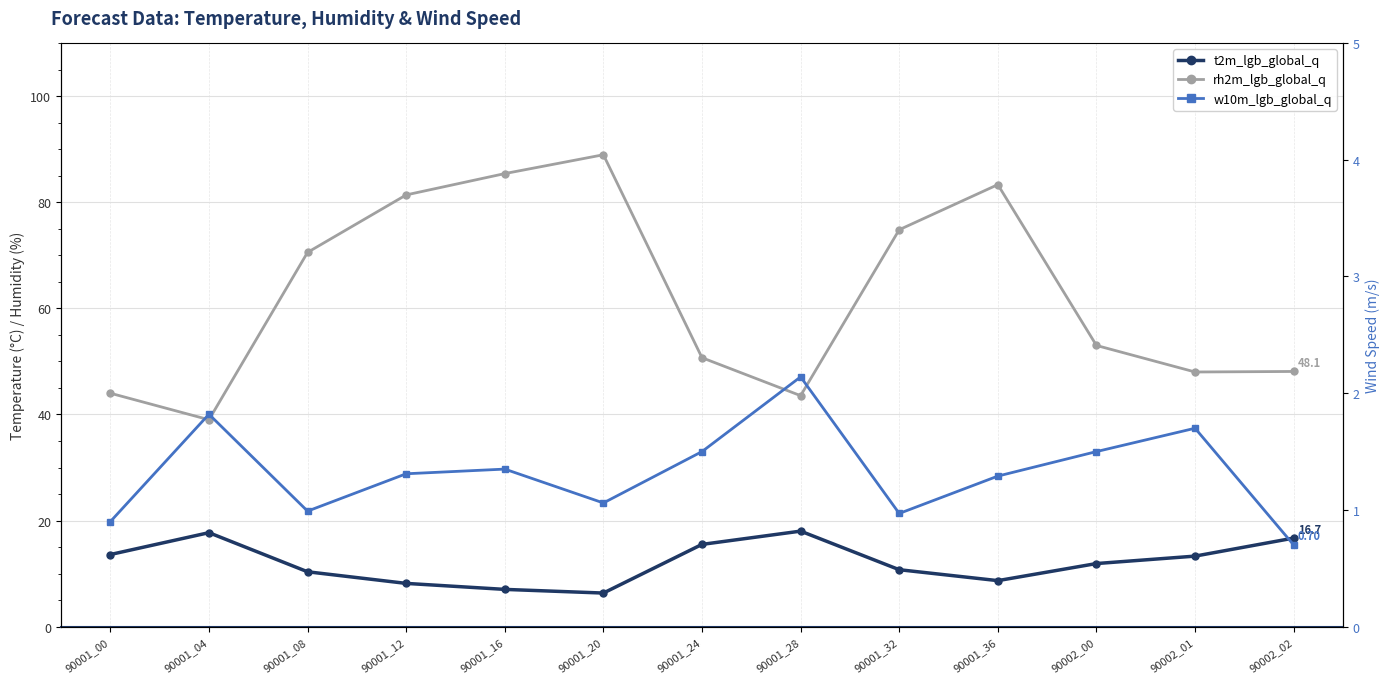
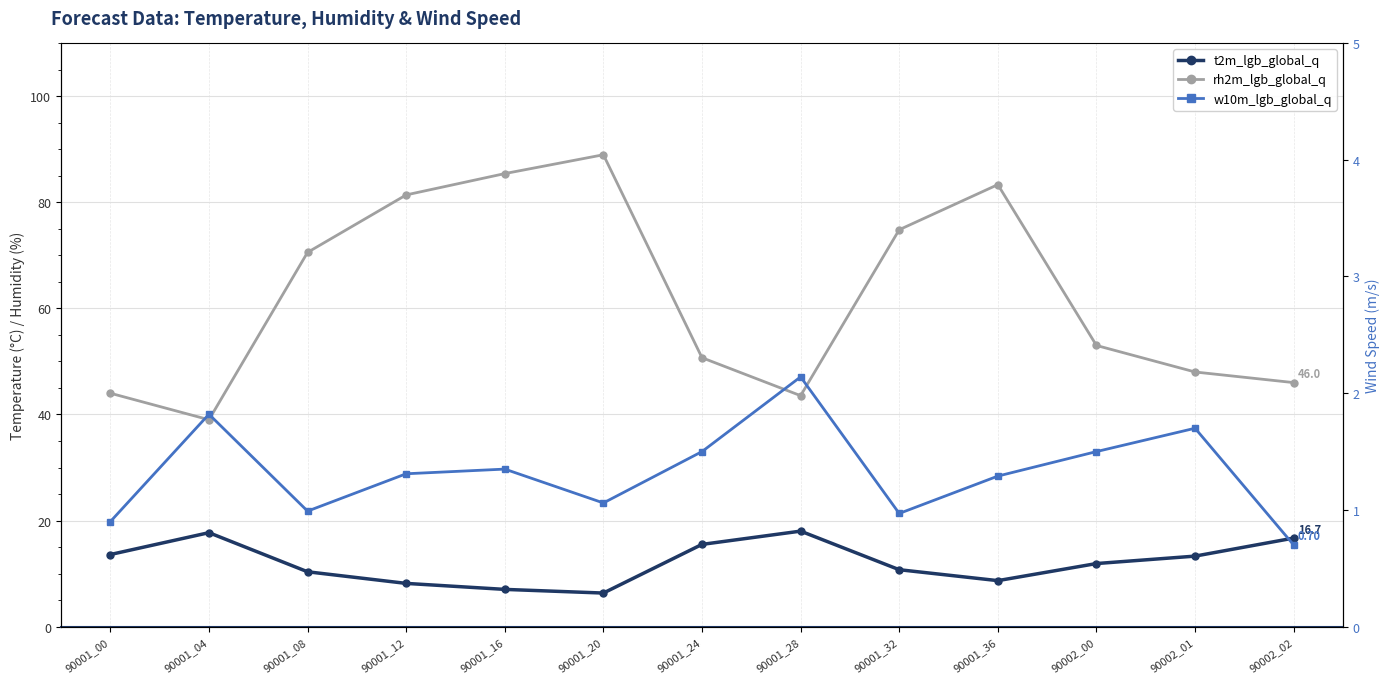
  {
    "rh2m_lgb_global_q": {
-     "90002_02": 48.1
+     "90002_02": 46.0
    }
  }
